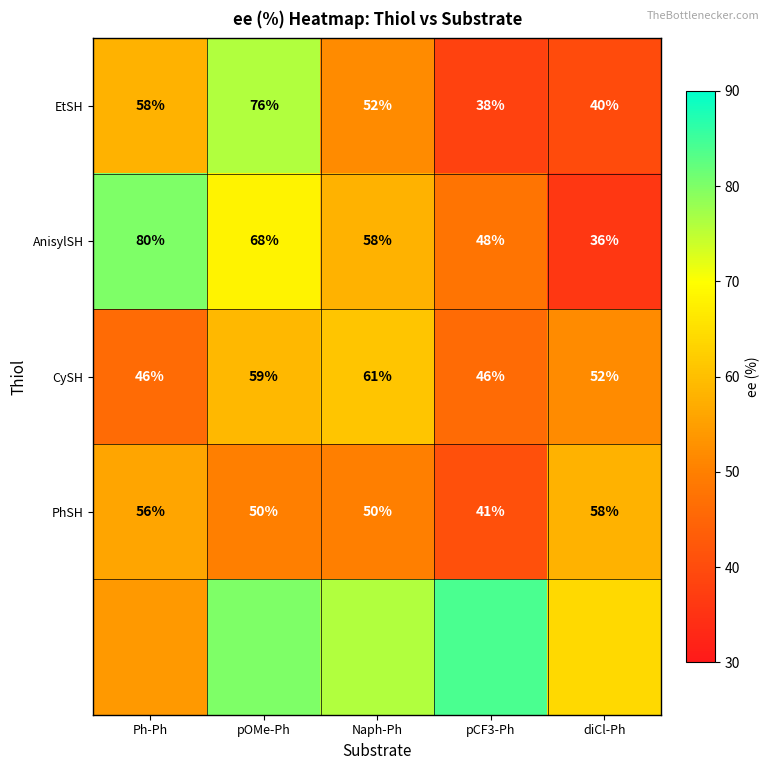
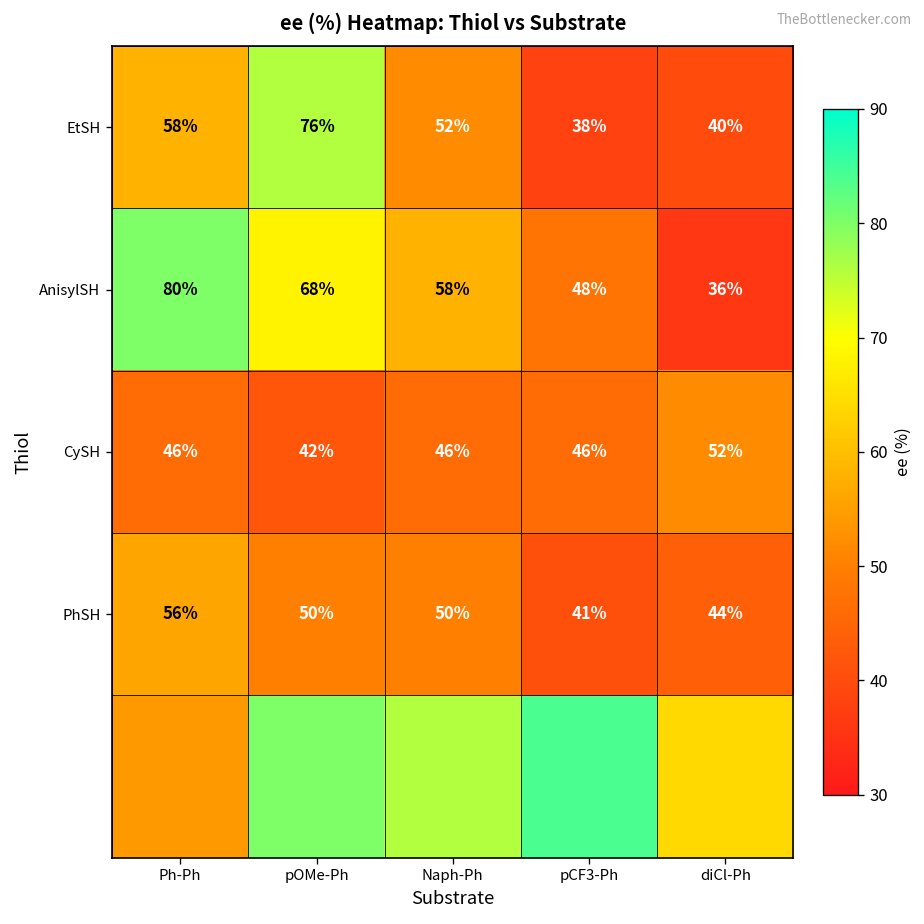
  {
    "EtSH": {
      "Ph-Ph": "58%",
      "pOMe-Ph": "76%",
      "Naph-Ph": "52%",
      "pCF3-Ph": "38%",
      "diCl-Ph": "40%"
    },
    "AnisylSH": {
      "Ph-Ph": "80%",
      "pOMe-Ph": "68%",
      "Naph-Ph": "58%",
      "pCF3-Ph": "48%",
      "diCl-Ph": "36%"
    },
    "CySH": {
      "Ph-Ph": "46%",
-     "pOMe-Ph": "59%",
-     "Naph-Ph": "61%",
+     "pOMe-Ph": "42%",
+     "Naph-Ph": "46%",
      "pCF3-Ph": "46%",
      "diCl-Ph": "52%"
    },
    "PhSH": {
      "Ph-Ph": "56%",
      "pOMe-Ph": "50%",
      "Naph-Ph": "50%",
      "pCF3-Ph": "41%",
-     "diCl-Ph": "58%"
+     "diCl-Ph": "44%"
    }
  }
